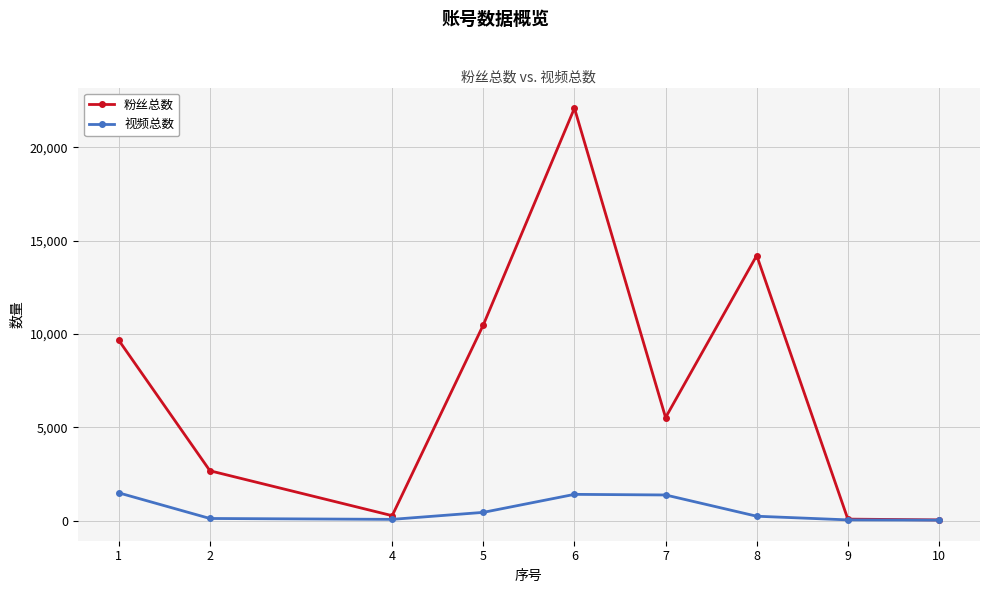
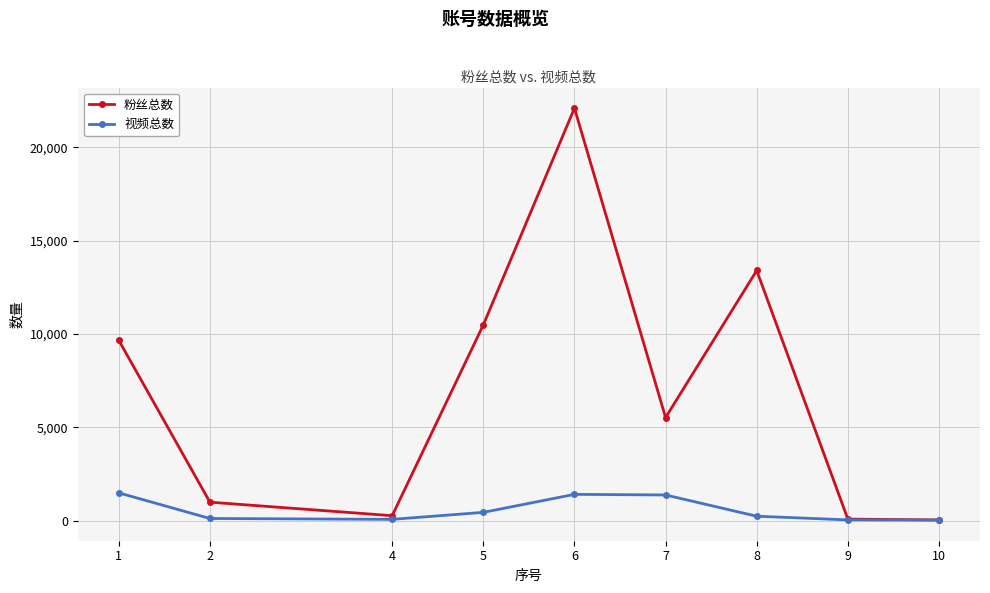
  {
    "粉丝总数": {
      "1": "9,700",
-     "2": "2,700",
+     "2": "1,000",
      "4": "300",
      "5": "10,500",
      "6": "22,100",
      "7": "5,500",
-     "8": "14,200"
+     "8": "13,400"
    },
    "视频总数": {
      "1": "1,500",
      "2": "100",
      "4": "100",
      "5": "400",
      "6": "1,400",
      "7": "1,400",
      "8": "200"
    }
  }
